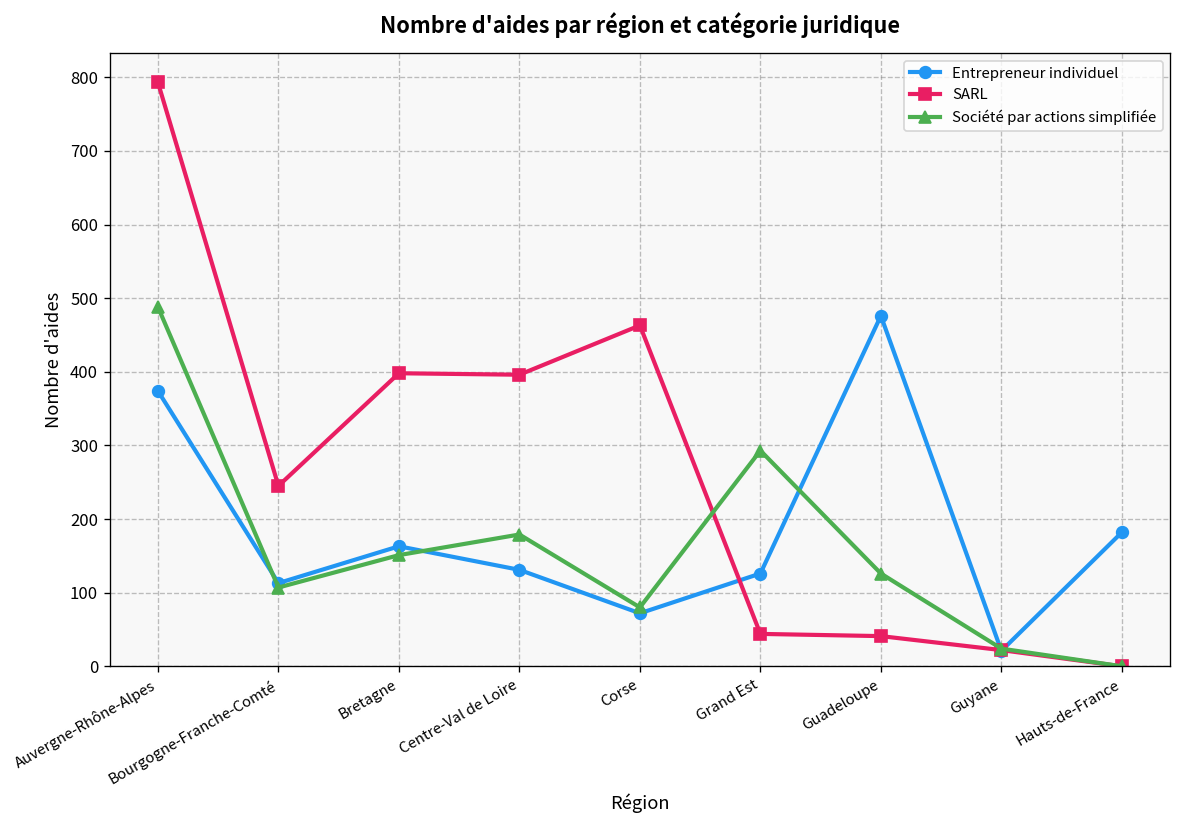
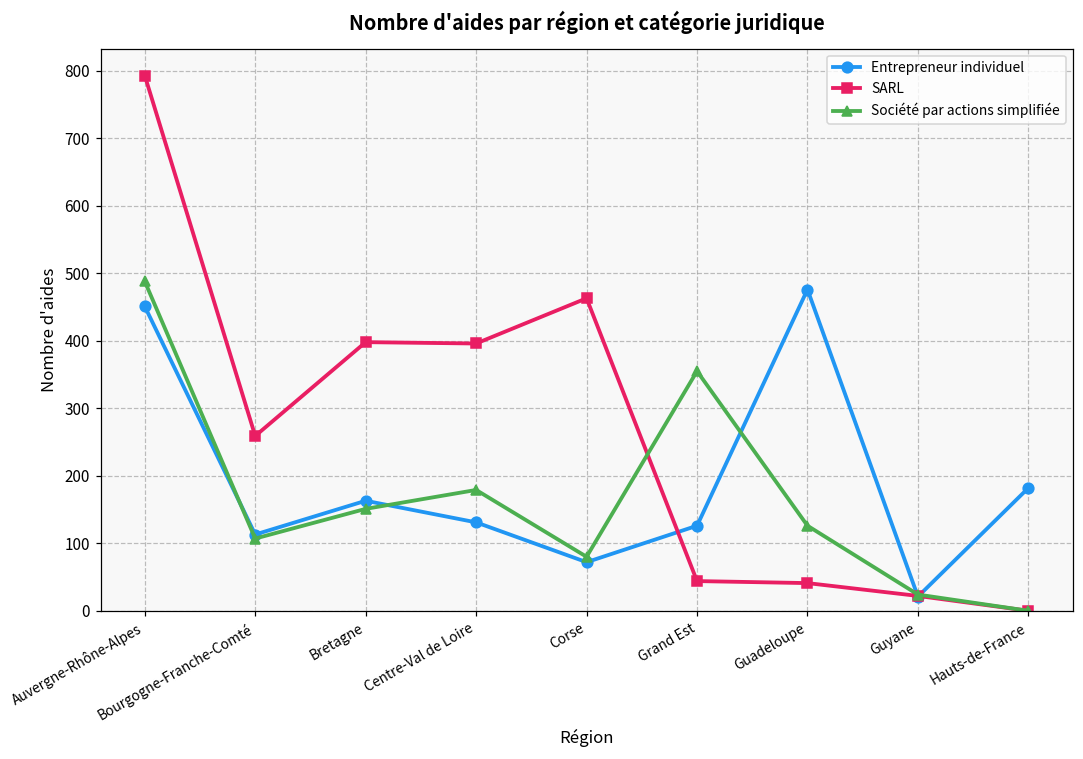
  {
    "Entrepreneur individuel": {
-     "Auvergne-Rhône-Alpes": 370,
+     "Auvergne-Rhône-Alpes": 450,
      "Bourgogne-Franche-Comté": 110,
      "Bretagne": 160,
      "Centre-Val de Loire": 130,
      "Corse": 70,
      "Grand Est": 130,
      "Guadeloupe": 480,
      "Hauts-de-France": 180
    },
    "SARL": {
      "Auvergne-Rhône-Alpes": 790,
-     "Bourgogne-Franche-Comté": 250,
+     "Bourgogne-Franche-Comté": 260,
      "Bretagne": 400,
      "Centre-Val de Loire": 400,
      "Corse": 460,
      "Grand Est": 40,
      "Guadeloupe": 40
    },
    "Société par actions simplifiée": {
      "Auvergne-Rhône-Alpes": 490,
      "Bourgogne-Franche-Comté": 110,
      "Bretagne": 150,
      "Centre-Val de Loire": 180,
      "Corse": 80,
-     "Grand Est": 290,
+     "Grand Est": 360,
      "Guadeloupe": 130
    }
  }
